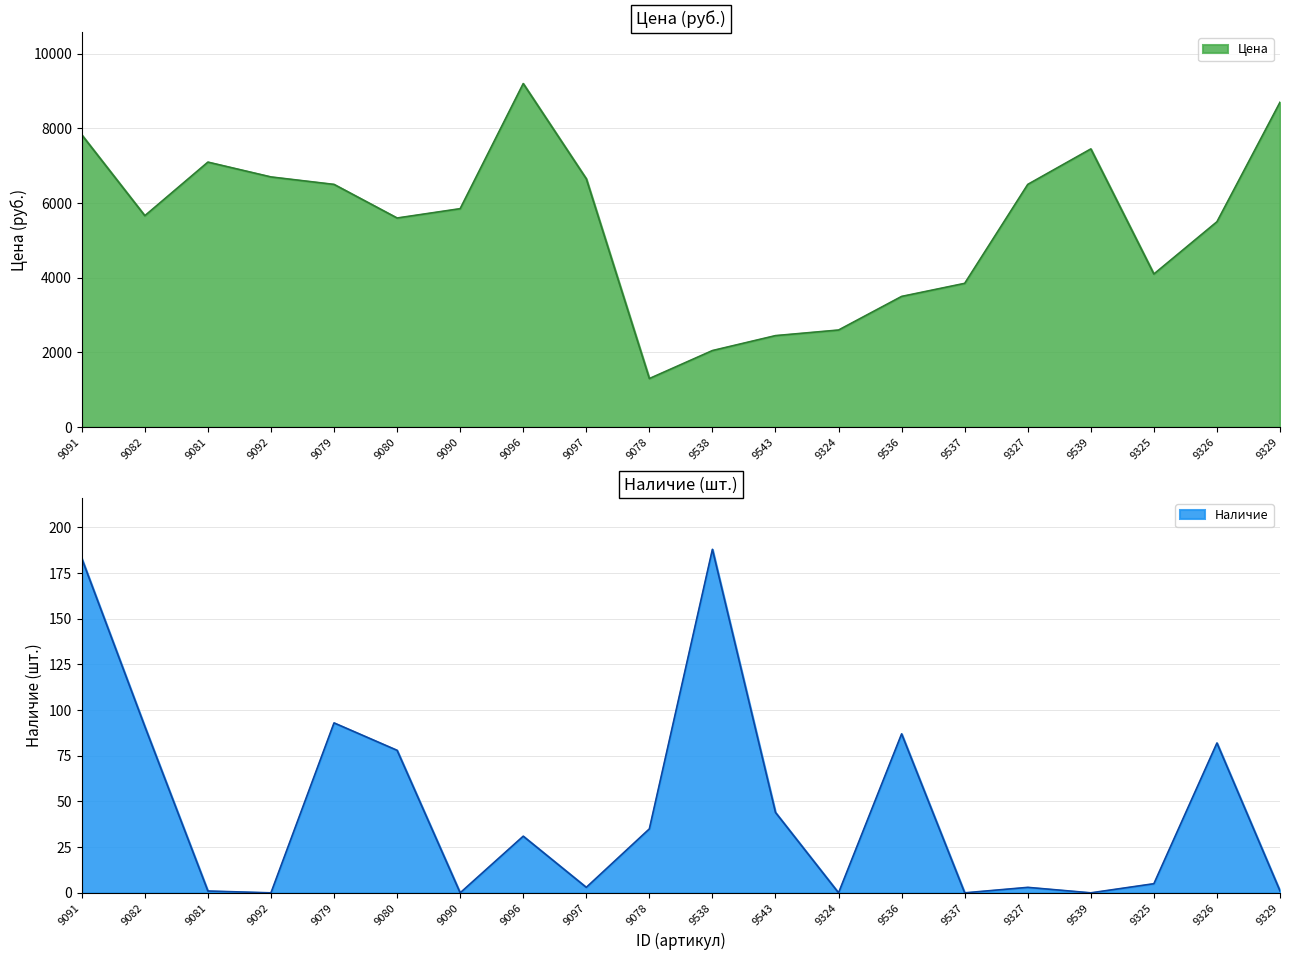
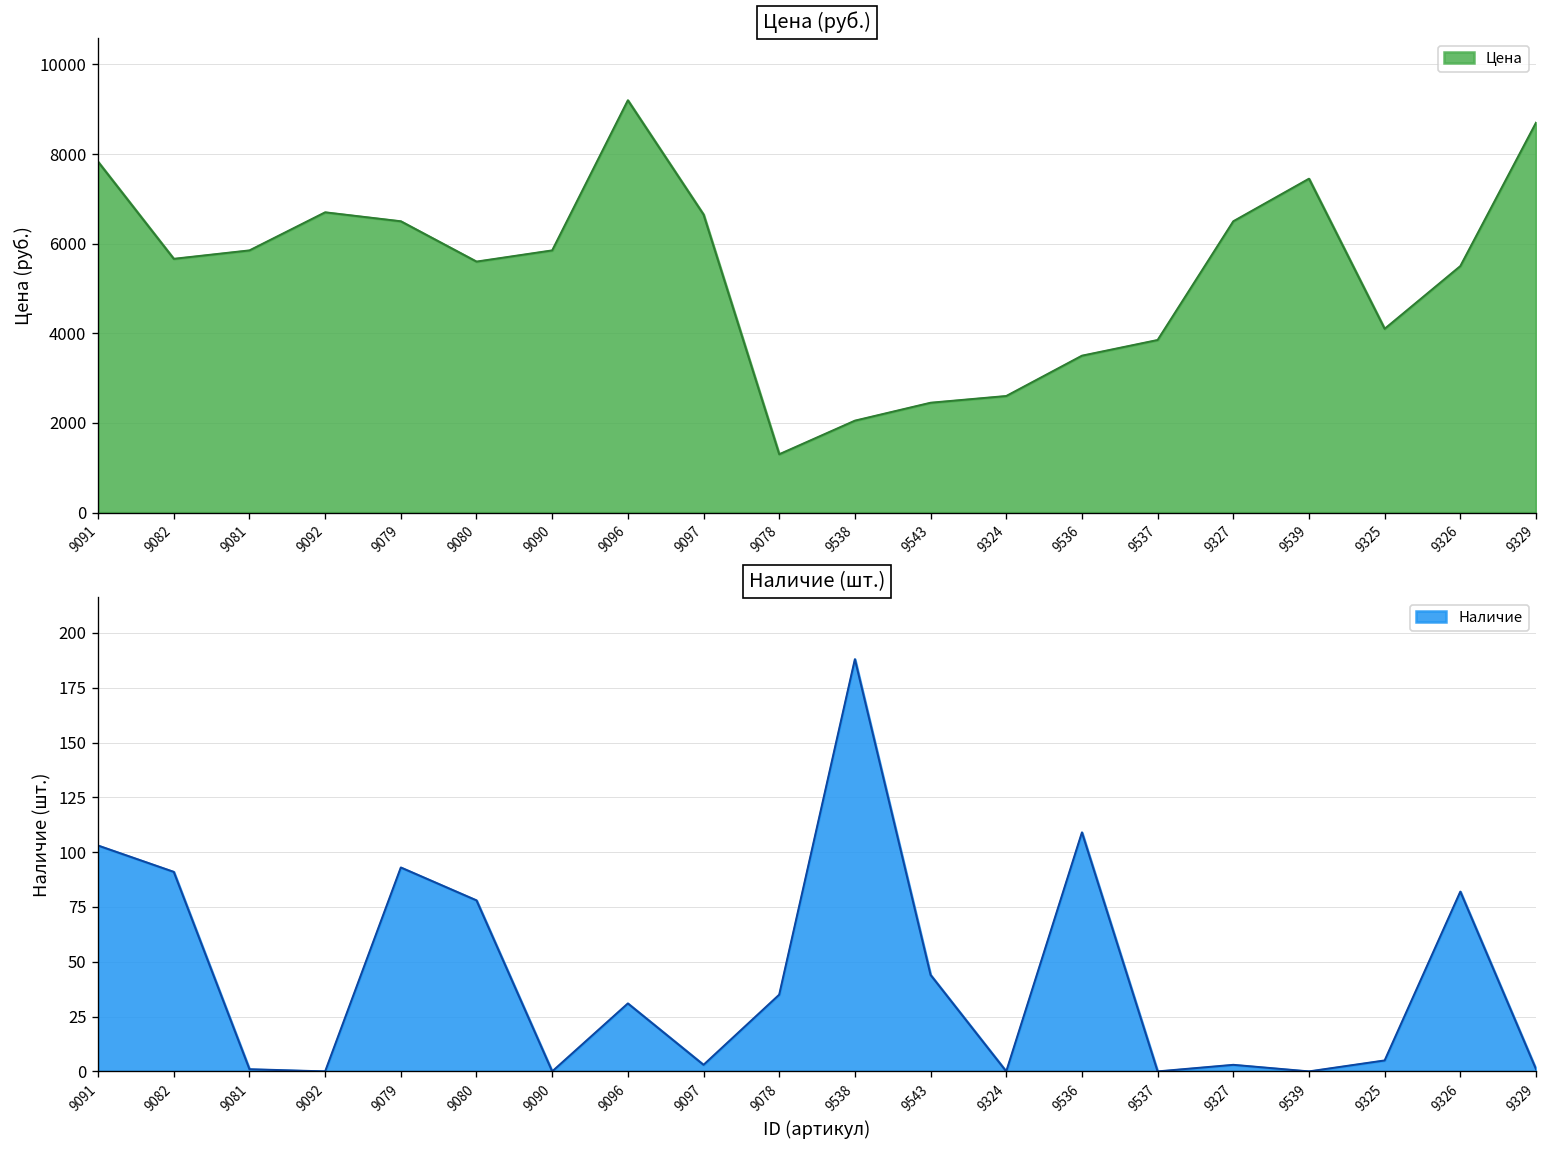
  {
    "Цена (руб.)": {
      "9091": 7800,
      "9082": 5700,
-     "9081": 7100,
+     "9081": 5900,
      "9092": 6700,
      "9079": 6500,
      "9080": 5600,
      "9090": 5900,
      "9096": 9200,
      "9097": 6700,
      "9078": 1300,
      "9538": 2100,
      "9543": 2500,
      "9324": 2600,
      "9536": 3500,
      "9537": 3900,
      "9327": 6500,
      "9539": 7500,
      "9325": 4100,
      "9326": 5500,
      "9329": 8700
    },
    "Наличие (шт.)": {
-     "9091": 183,
+     "9091": 103,
      "9082": 91,
      "9081": 1,
      "9092": 0,
      "9079": 93,
      "9080": 78,
      "9090": 0,
      "9096": 31,
      "9097": 3,
      "9078": 35,
      "9538": 188,
      "9543": 44,
      "9324": 0,
-     "9536": 87,
+     "9536": 109,
      "9537": 0,
      "9327": 3,
      "9539": 0,
      "9325": 5,
      "9326": 82,
      "9329": 1
    }
  }
